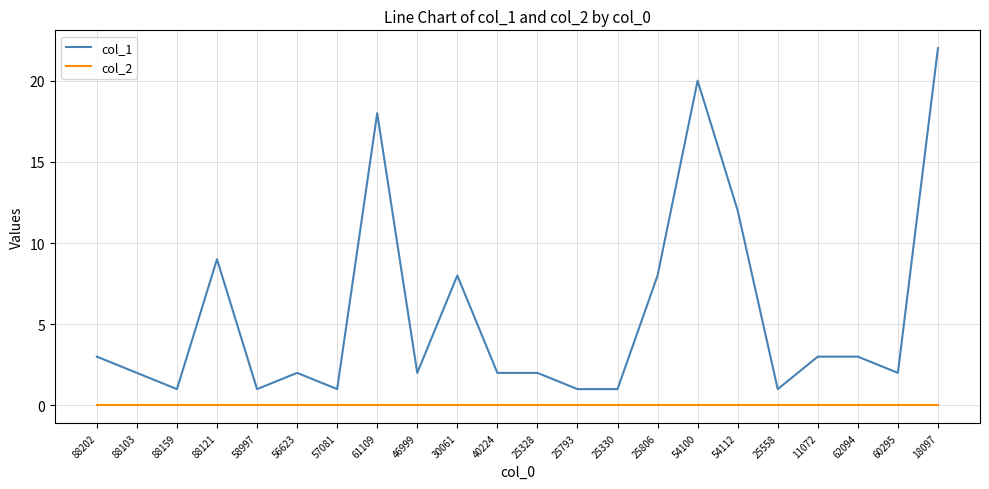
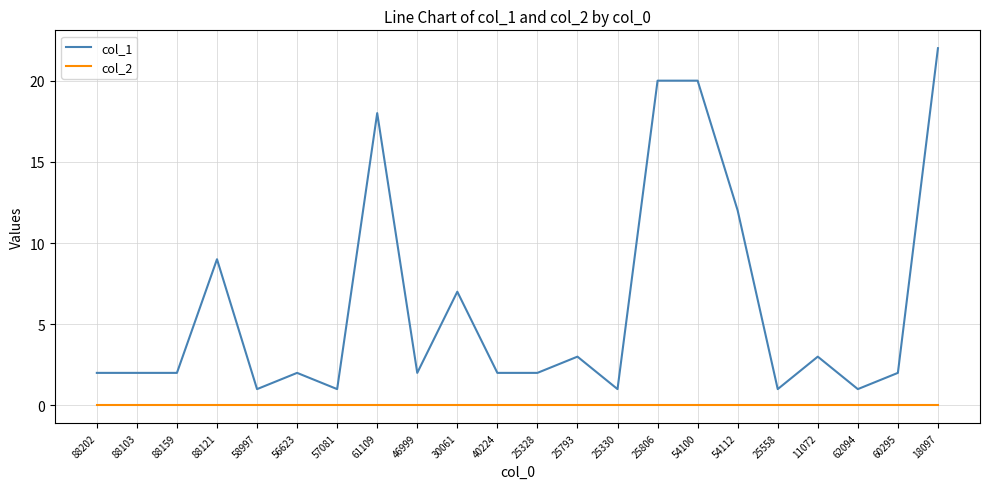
  {
    "col_1": {
-     "88202": 3,
+     "88202": 2,
      "88103": 2,
-     "88159": 1,
+     "88159": 2,
      "88121": 9,
      "58997": 1,
      "56623": 2,
      "57081": 1,
      "61109": 18,
      "46999": 2,
-     "30061": 8,
+     "30061": 7,
      "40224": 2,
      "25328": 2,
-     "25793": 1,
+     "25793": 3,
      "25330": 1,
-     "25806": 8,
+     "25806": 20,
      "54100": 20,
      "54112": 12,
      "25558": 1,
      "11072": 3,
-     "62094": 3,
+     "62094": 1,
      "60295": 2,
      "18097": 22
    },
    "col_2": {
      "88202": 0,
      "88103": 0,
      "88159": 0,
      "88121": 0,
      "58997": 0,
      "56623": 0,
      "57081": 0,
      "61109": 0,
      "46999": 0,
      "30061": 0,
      "40224": 0,
      "25328": 0,
      "25793": 0,
      "25330": 0,
      "25806": 0,
      "54100": 0,
      "54112": 0,
      "25558": 0,
      "11072": 0,
      "62094": 0,
      "60295": 0,
      "18097": 0
    }
  }
